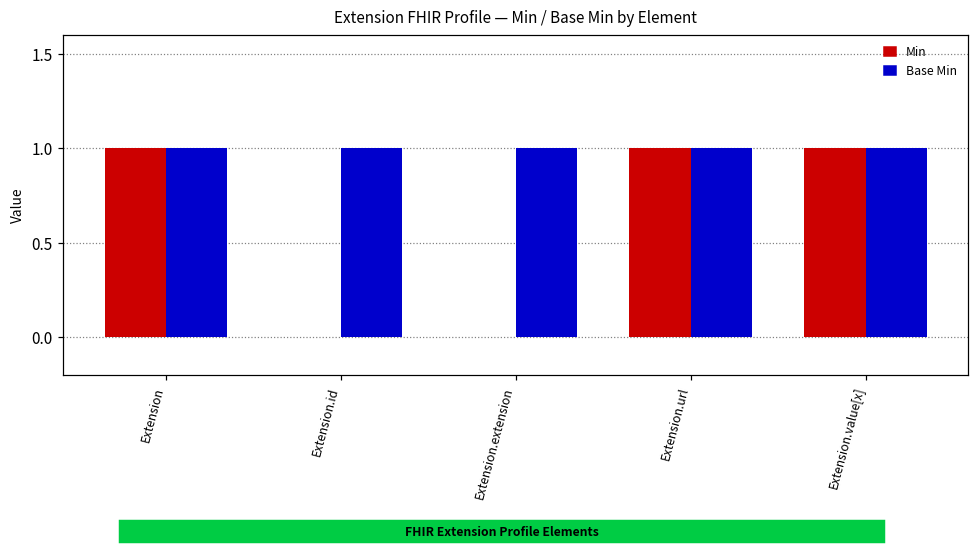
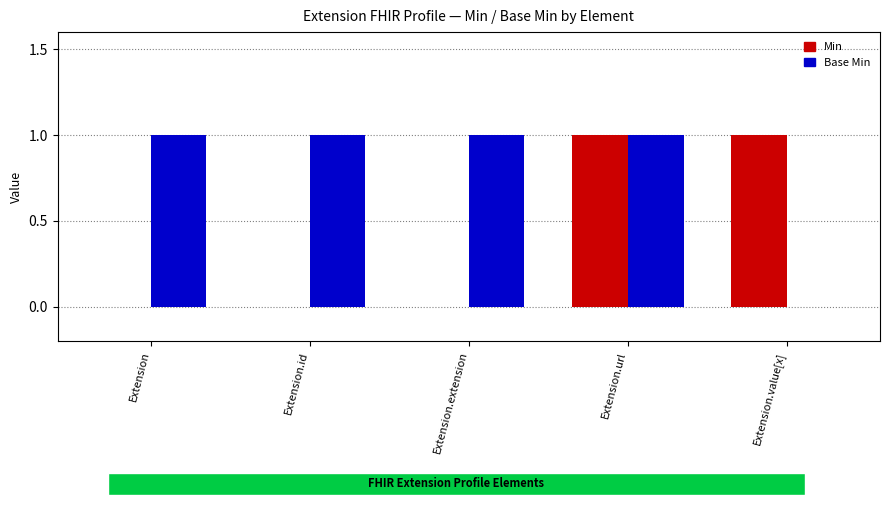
  {
    "Min": {
-     "Extension": 1,
+     "Extension": 0,
      "Extension.id": 0,
      "Extension.extension": 0,
      "Extension.url": 1,
      "Extension.value[x]": 1
    },
    "Base Min": {
      "Extension": 1,
      "Extension.id": 1,
      "Extension.extension": 1,
      "Extension.url": 1,
-     "Extension.value[x]": 1
+     "Extension.value[x]": 0
    }
  }
